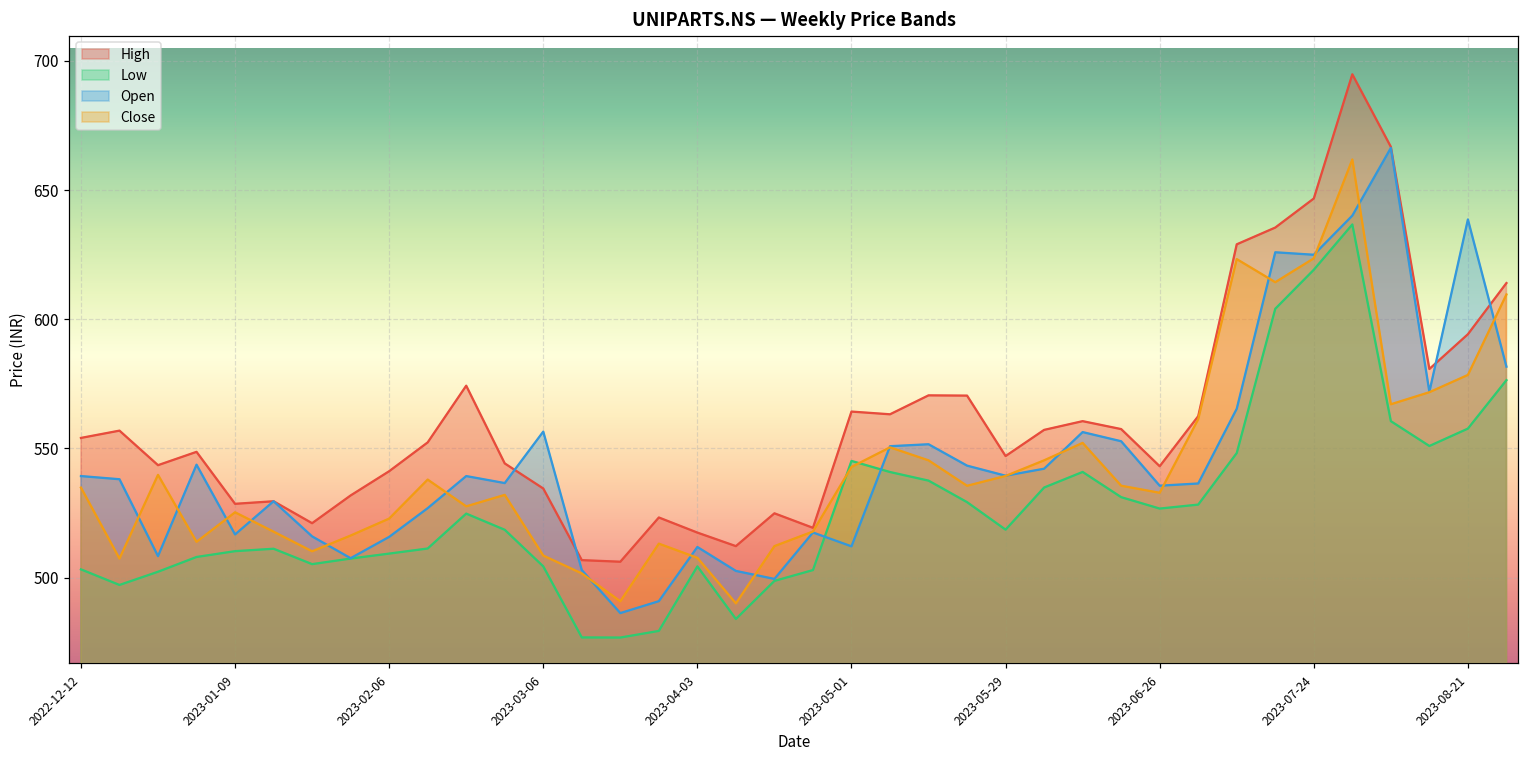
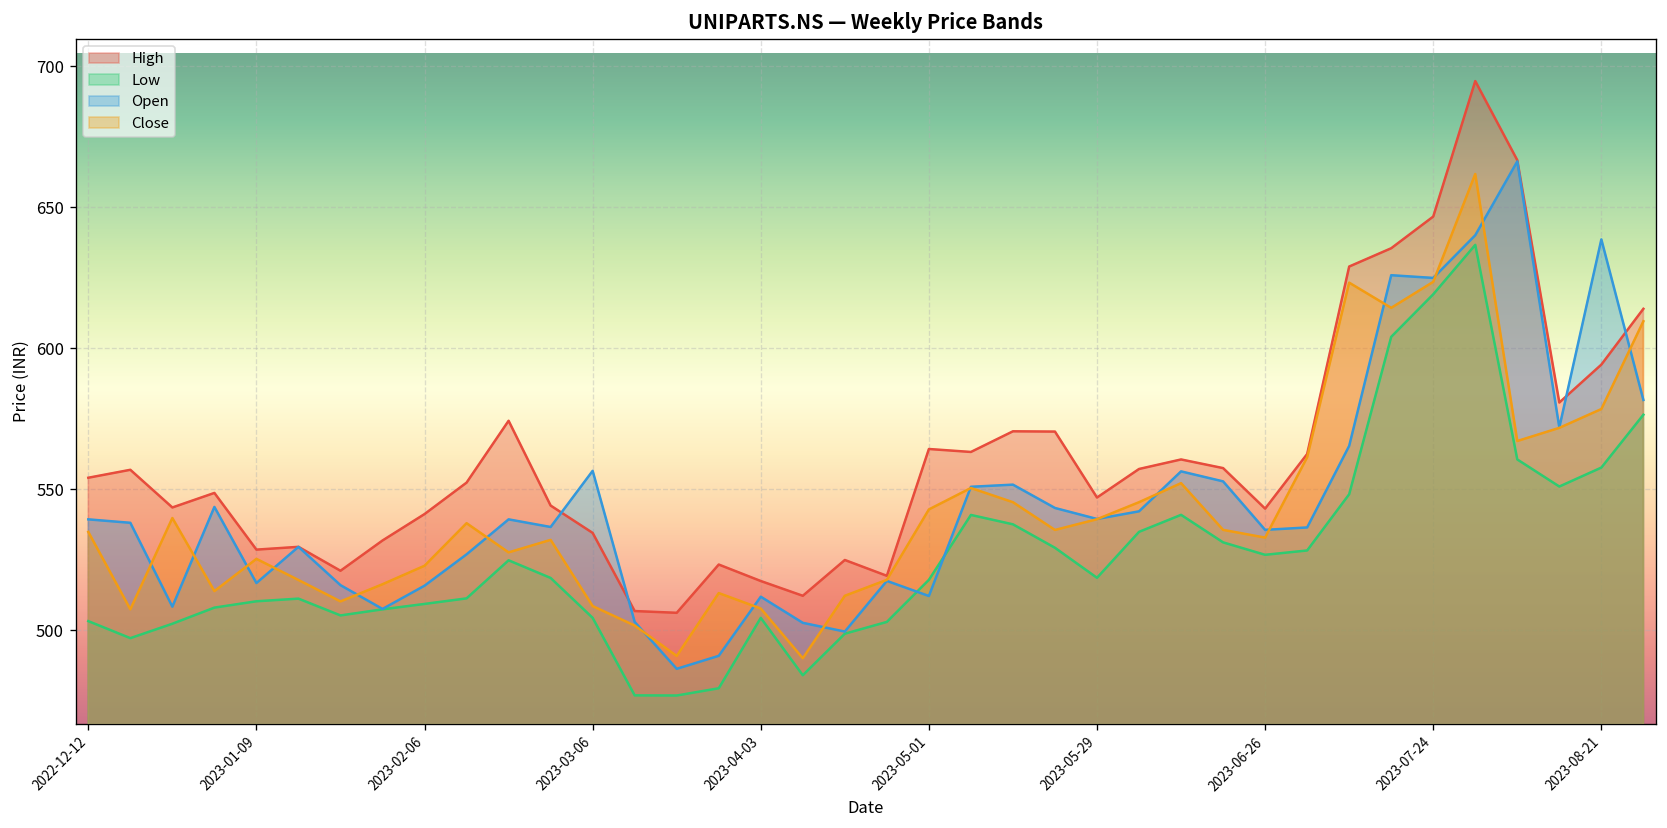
  {
    "Low": {
      "2022-12-12": 503,
      "2023-01-09": 510,
      "2023-02-06": 509,
      "2023-03-06": 504,
      "2023-04-03": 504,
-     "2023-05-01": 545,
+     "2023-05-01": 518,
      "2023-05-29": 519,
      "2023-06-26": 527,
      "2023-07-24": 619,
      "2023-08-21": 558
    },
    "Open": {
      "2022-12-12": 539,
      "2023-01-09": 517,
      "2023-02-06": 516,
      "2023-03-06": 557,
      "2023-04-03": 512,
      "2023-05-01": 512,
      "2023-06-26": 536,
      "2023-07-24": 625,
      "2023-08-21": 639
    }
  }
